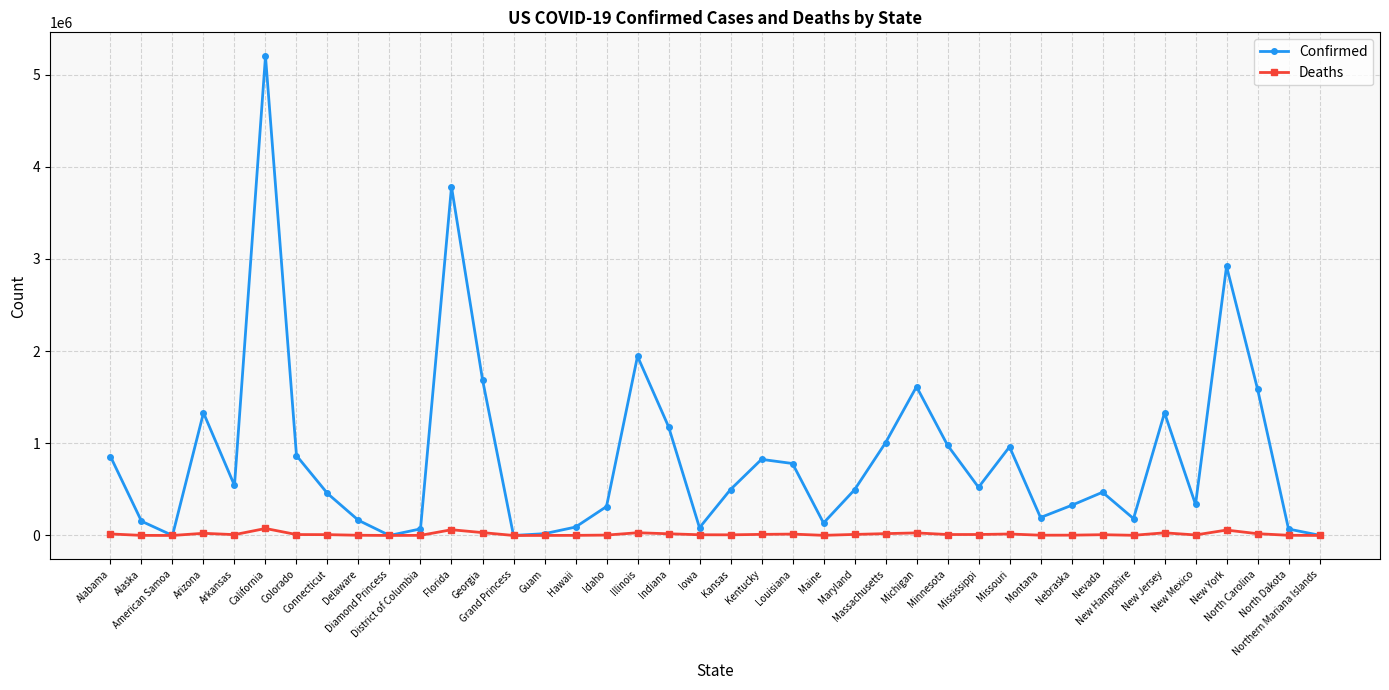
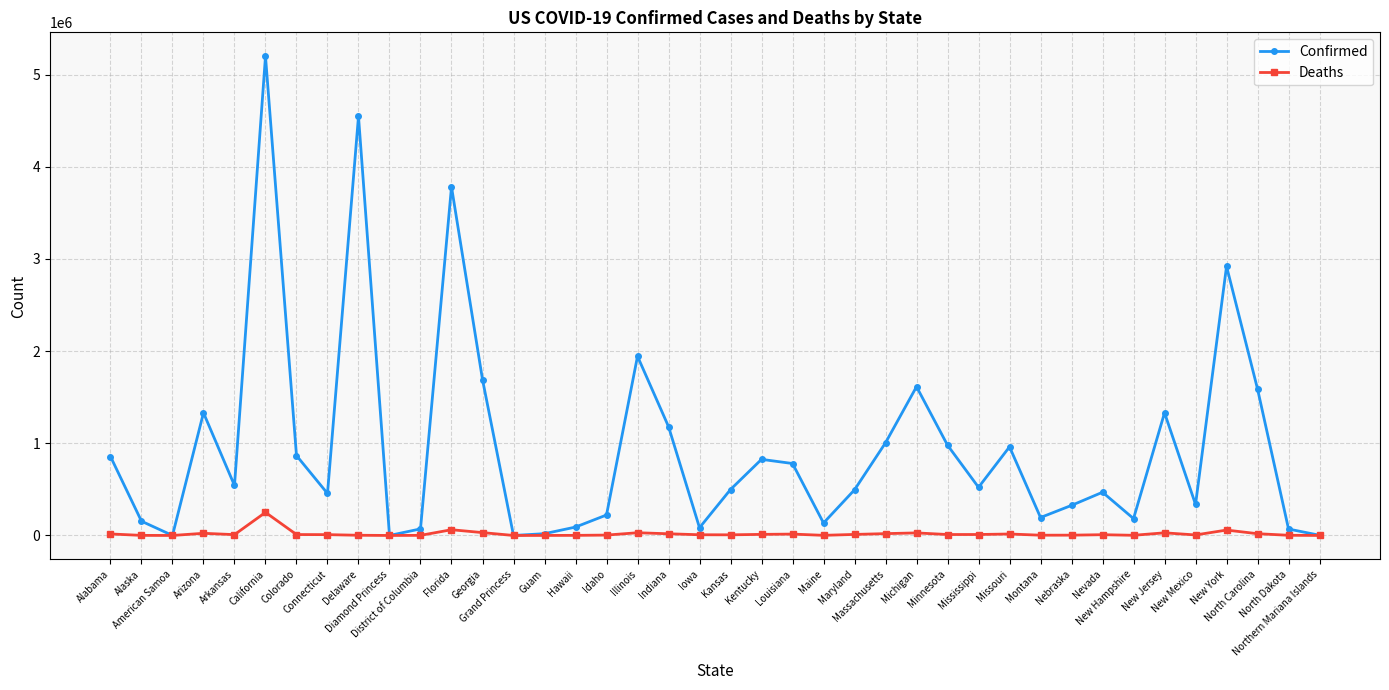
  {
    "Confirmed": {
      "Alabama": 900000,
      "Alaska": 200000,
      "Arizona": 1300000,
      "Arkansas": 500000,
      "California": 5200000,
      "Colorado": 900000,
      "Connecticut": 500000,
-     "Delaware": 200000,
+     "Delaware": 4500000,
      "District of Columbia": 100000,
      "Florida": 3800000,
      "Georgia": 1700000,
      "Hawaii": 100000,
-     "Idaho": 300000,
+     "Idaho": 200000,
      "Illinois": 1900000,
      "Indiana": 1200000,
      "Iowa": 100000,
      "Kansas": 500000,
      "Kentucky": 800000,
      "Louisiana": 800000,
      "Maine": 100000,
      "Maryland": 500000,
      "Massachusetts": 1000000,
      "Michigan": 1600000,
      "Minnesota": 1000000,
      "Mississippi": 500000,
      "Missouri": 1000000,
      "Montana": 200000,
      "Nebraska": 300000,
      "Nevada": 500000,
      "New Hampshire": 200000,
      "New Jersey": 1300000,
      "New Mexico": 300000,
      "New York": 2900000,
      "North Carolina": 1600000,
      "North Dakota": 100000
    },
    "Deaths": {
      "Alabama": 0,
      "Alaska": 0,
      "Arizona": 0,
      "Arkansas": 0,
-     "California": 100000,
+     "California": 300000,
      "Colorado": 0,
      "Connecticut": 0,
      "Delaware": 0,
      "District of Columbia": 0,
      "Florida": 100000,
      "Georgia": 0,
      "Hawaii": 0,
      "Idaho": 0,
      "Illinois": 0,
      "Indiana": 0,
      "Iowa": 0,
      "Kansas": 0,
      "Kentucky": 0,
      "Louisiana": 0,
      "Maine": 0,
      "Maryland": 0,
      "Massachusetts": 0,
      "Michigan": 0,
      "Minnesota": 0,
      "Mississippi": 0,
      "Missouri": 0,
      "Montana": 0,
      "Nebraska": 0,
      "Nevada": 0,
      "New Hampshire": 0,
      "New Jersey": 0,
      "New Mexico": 0,
      "New York": 100000,
      "North Carolina": 0,
      "North Dakota": 0
    }
  }
